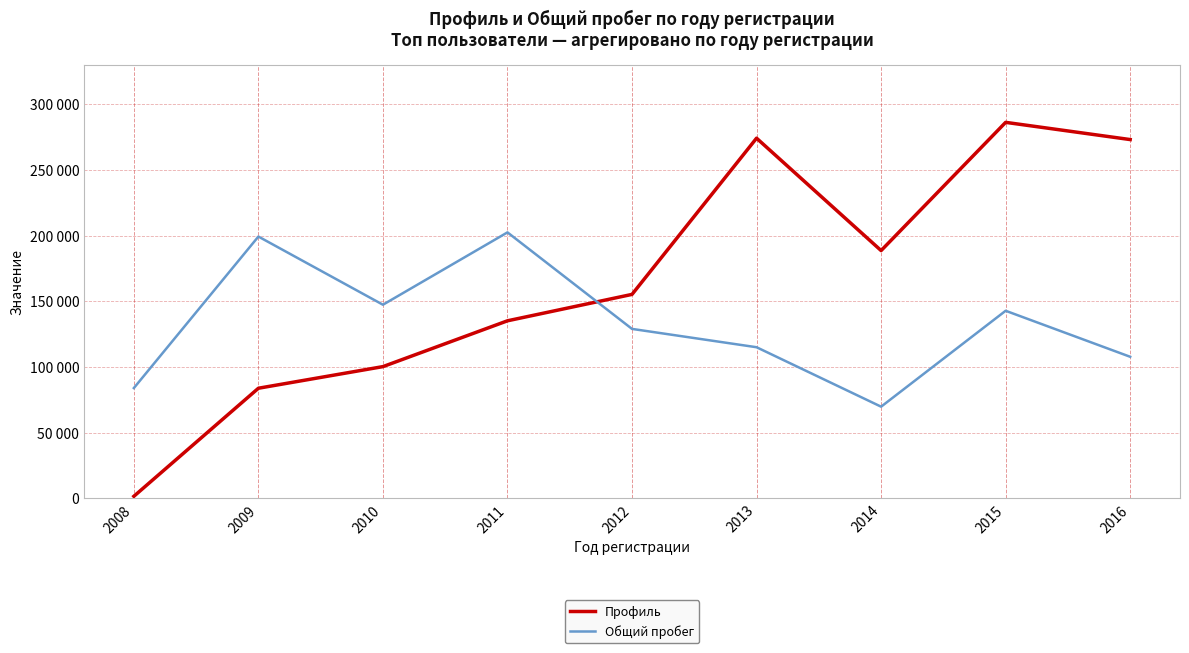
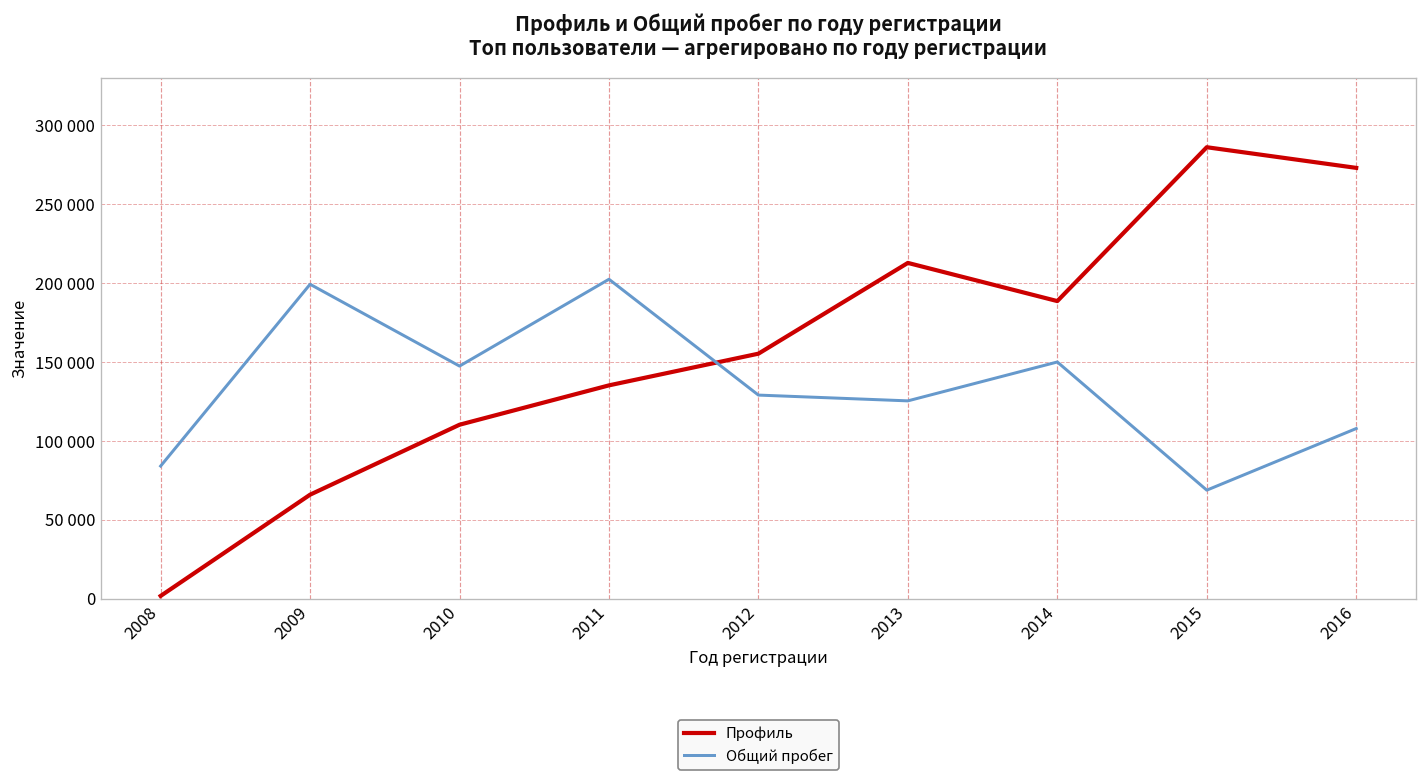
  {
    "Профиль": {
      "2008": 2000,
-     "2009": 84000,
-     "2010": 100000,
+     "2009": 66000,
+     "2010": 110000,
      "2011": 135000,
      "2012": 155000,
-     "2013": 274000,
+     "2013": 213000,
      "2014": 189000,
      "2015": 286000,
      "2016": 273000
    },
    "Общий пробег": {
      "2008": 84000,
      "2009": 199000,
      "2010": 147000,
      "2011": 202000,
      "2012": 129000,
-     "2013": 115000,
-     "2014": 70000,
-     "2015": 143000,
+     "2013": 125000,
+     "2014": 150000,
+     "2015": 69000,
      "2016": 108000
    }
  }
